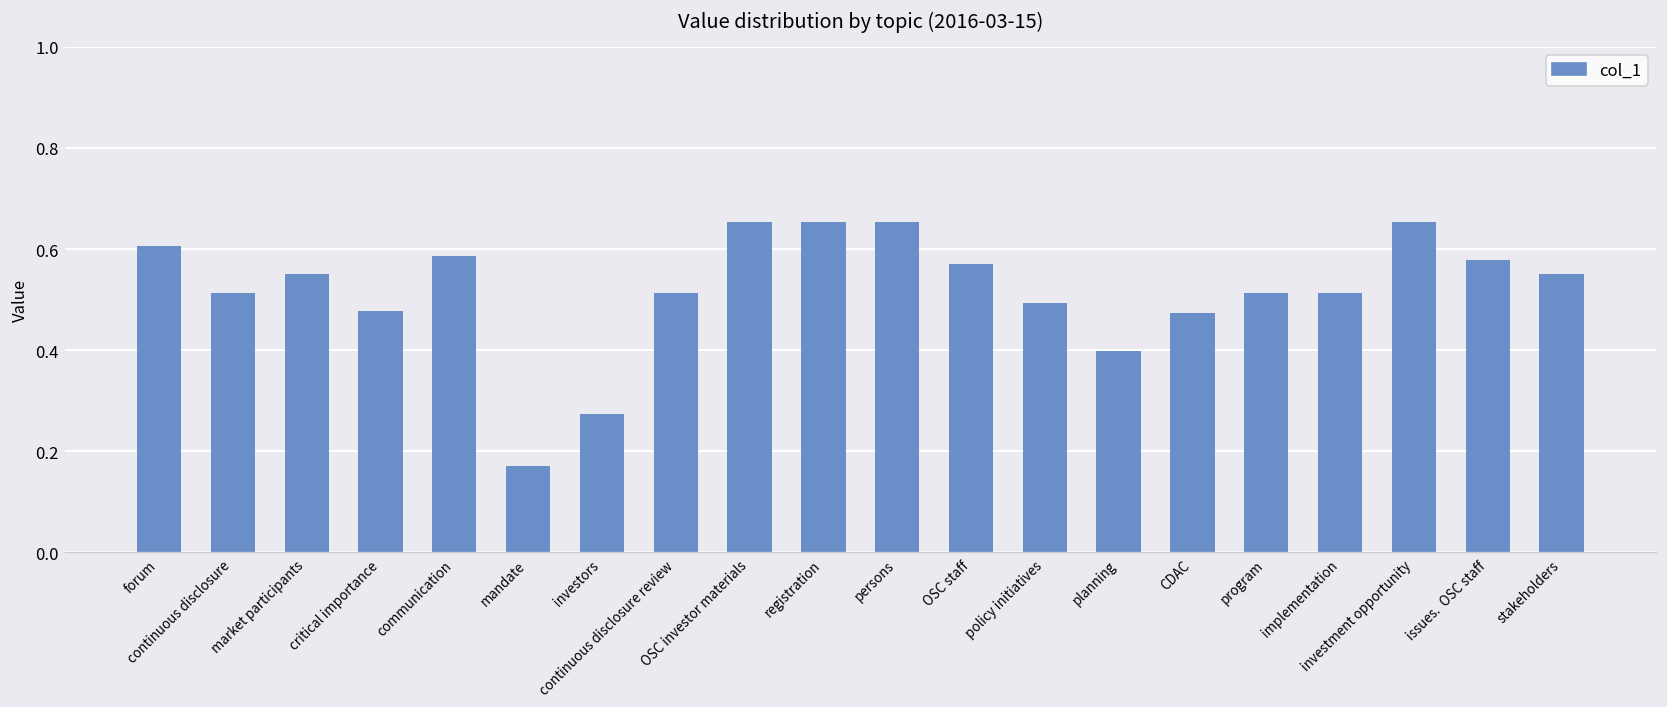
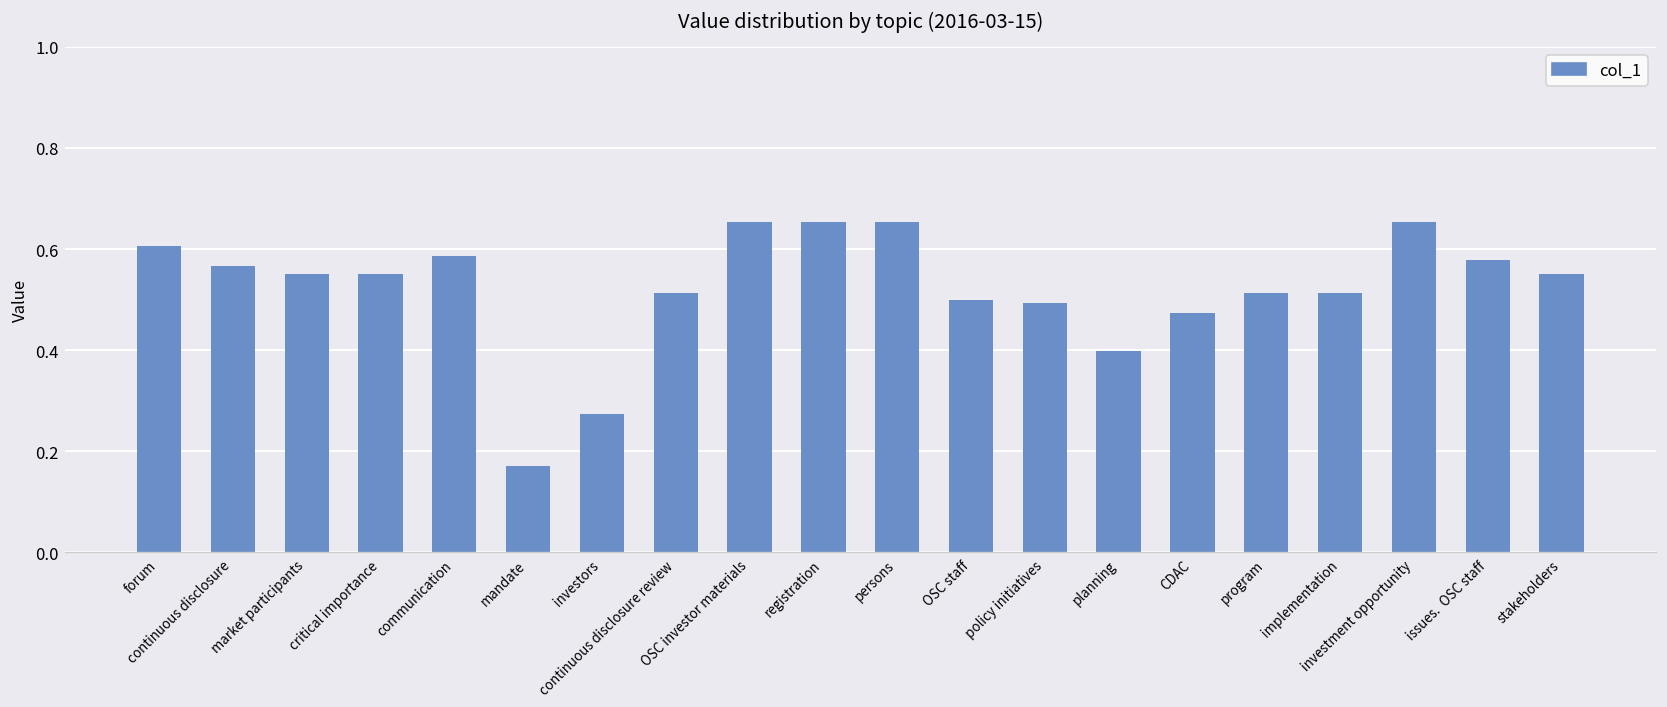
  {
    "forum": 0.61,
-   "continuous disclosure": 0.51,
+   "continuous disclosure": 0.57,
    "market participants": 0.55,
-   "critical importance": 0.48,
+   "critical importance": 0.55,
    "communication": 0.59,
    "mandate": 0.17,
    "investors": 0.27,
    "continuous disclosure review": 0.51,
    "OSC investor materials": 0.65,
    "registration": 0.65,
    "persons": 0.65,
-   "OSC staff": 0.57,
+   "OSC staff": 0.50,
    "policy initiatives": 0.49,
    "planning": 0.40,
    "CDAC": 0.47,
    "program": 0.51,
    "implementation": 0.51,
    "investment opportunity": 0.65,
    "issues. OSC staff": 0.58,
    "stakeholders": 0.55
  }
